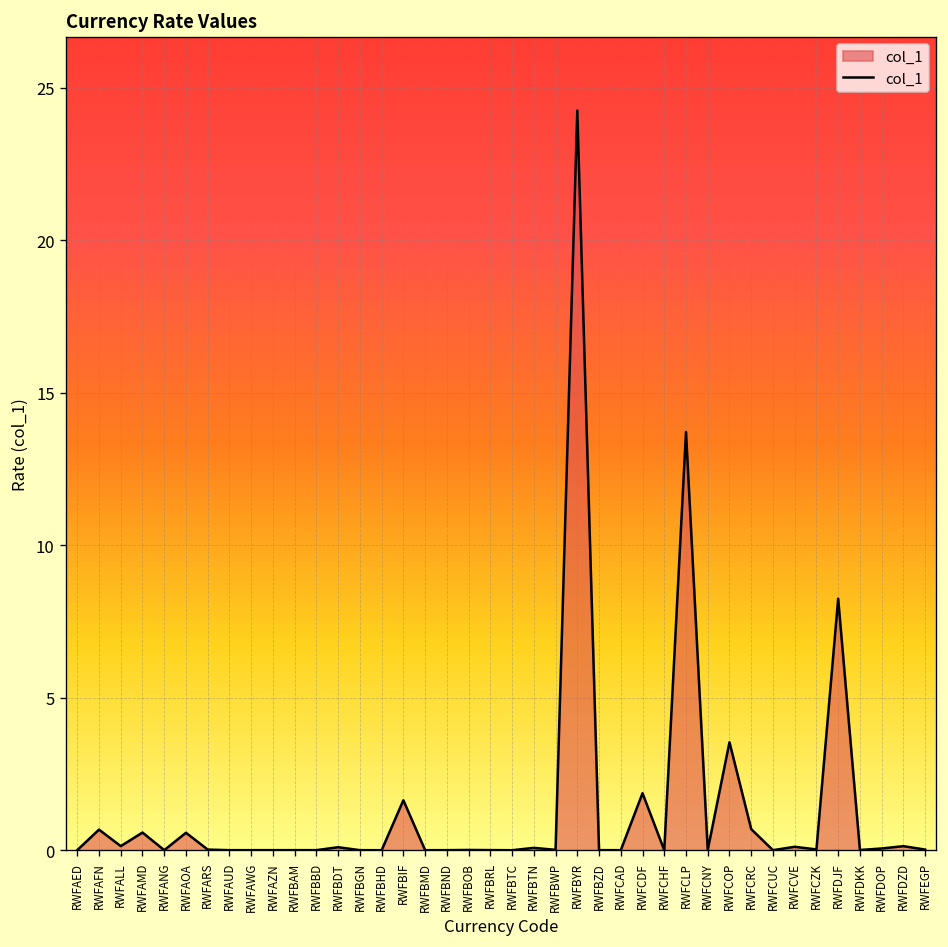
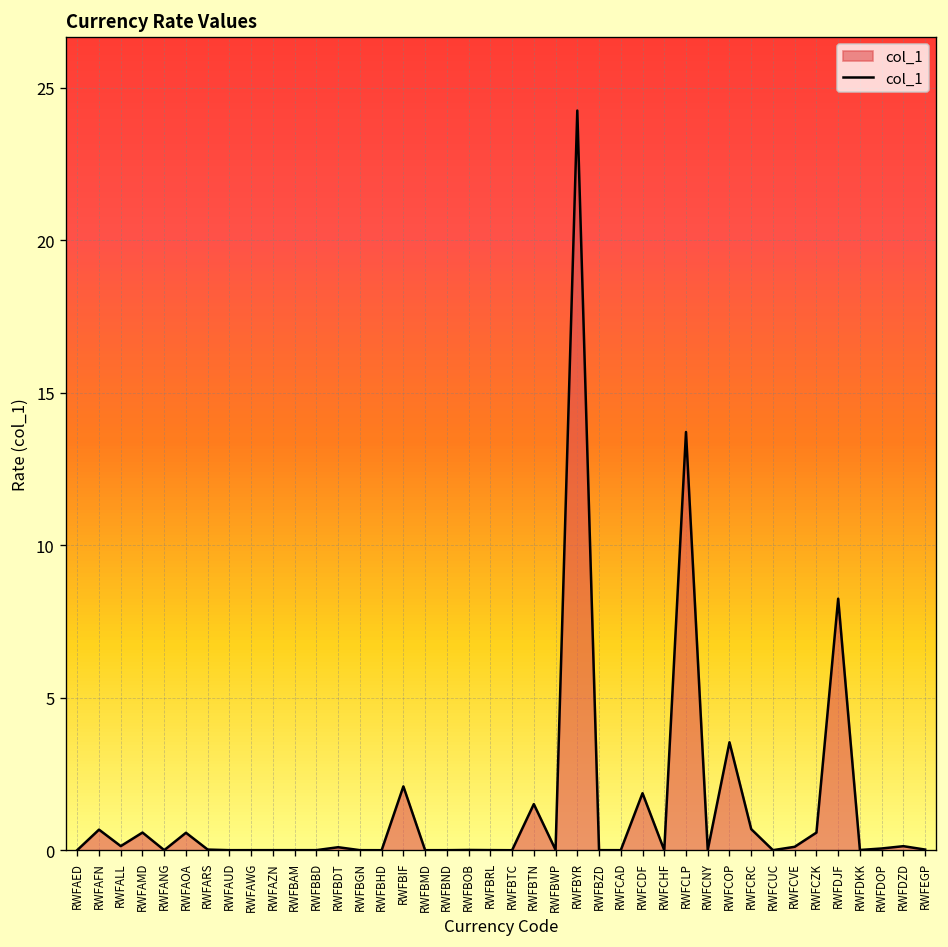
  {
    "RWFAED": 0.0,
    "RWFAFN": 0.7,
    "RWFALL": 0.1,
    "RWFAMD": 0.6,
    "RWFANG": 0.0,
    "RWFAOA": 0.6,
    "RWFARS": 0.0,
    "RWFAUD": 0.0,
    "RWFAWG": 0.0,
    "RWFAZN": 0.0,
    "RWFBAM": 0.0,
    "RWFBBD": 0.0,
    "RWFBDT": 0.1,
    "RWFBGN": 0.0,
    "RWFBHD": 0.0,
-   "RWFBIF": 1.6,
+   "RWFBIF": 2.1,
    "RWFBMD": 0.0,
    "RWFBND": 0.0,
    "RWFBOB": 0.0,
    "RWFBRL": 0.0,
    "RWFBTC": 0.0,
-   "RWFBTN": 0.1,
+   "RWFBTN": 1.5,
    "RWFBWP": 0.0,
    "RWFBYR": 24.2,
    "RWFBZD": 0.0,
    "RWFCAD": 0.0,
    "RWFCDF": 1.9,
    "RWFCHF": 0.0,
    "RWFCLP": 13.7,
    "RWFCNY": 0.0,
    "RWFCOP": 3.5,
    "RWFCRC": 0.7,
    "RWFCUC": 0.0,
    "RWFCVE": 0.1,
-   "RWFCZK": 0.0,
+   "RWFCZK": 0.6,
    "RWFDJF": 8.2,
    "RWFDKK": 0.0,
    "RWFDOP": 0.1,
    "RWFDZD": 0.1,
    "RWFEGP": 0.0
  }
